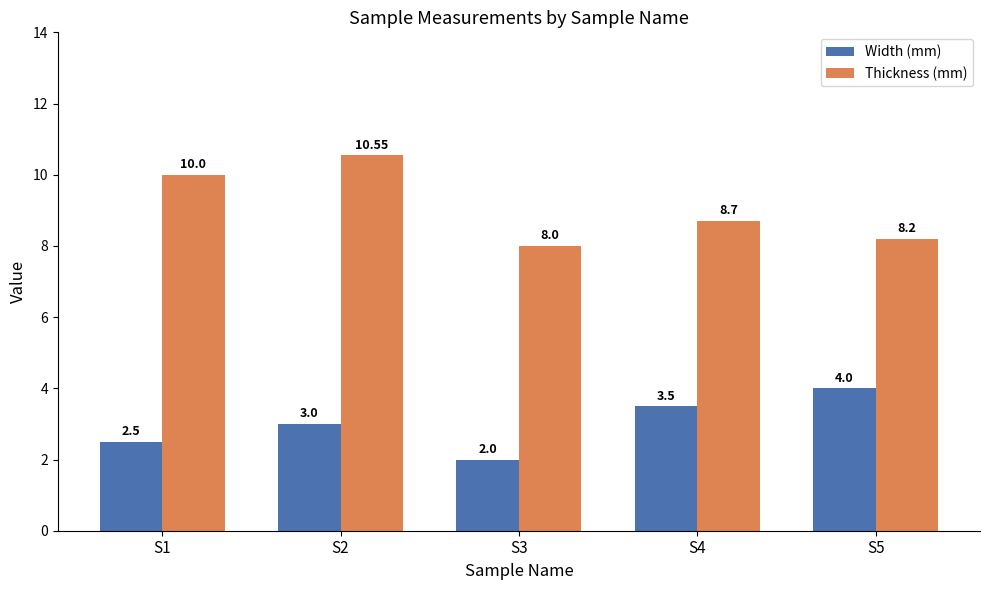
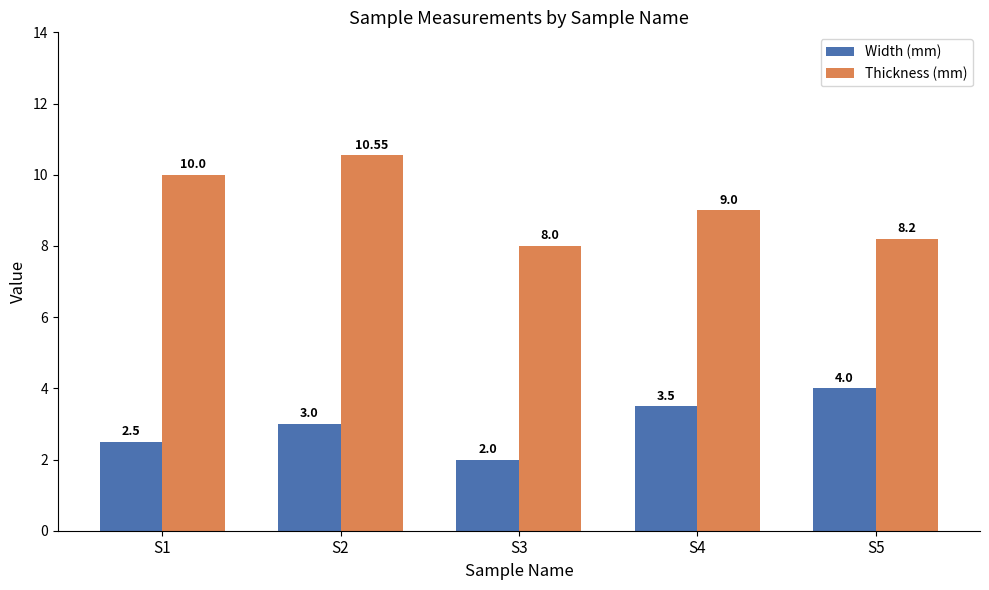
  {
    "Width (mm)": {
      "S1": 2.5,
      "S2": 3.0,
      "S3": 2.0,
      "S4": 3.5,
      "S5": 4.0
    },
    "Thickness (mm)": {
      "S1": 10.0,
      "S2": 10.55,
      "S3": 8.0,
-     "S4": 8.7,
+     "S4": 9.0,
      "S5": 8.2
    }
  }
